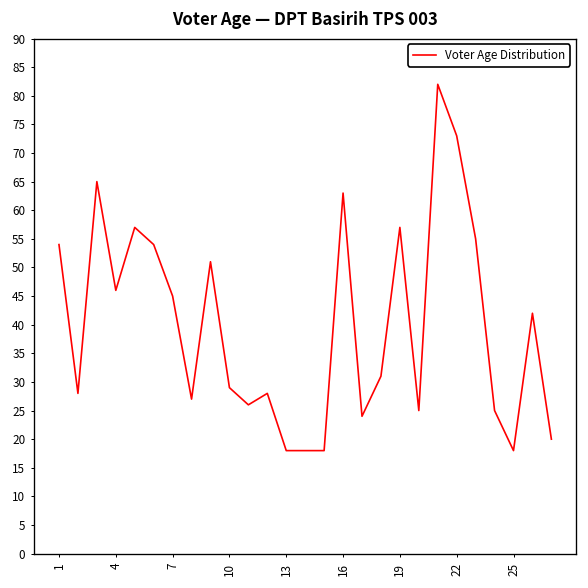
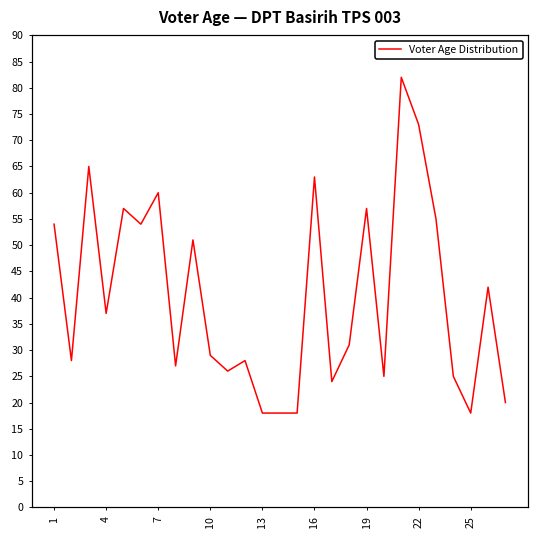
  {
    "1": 54,
-   "4": 46,
-   "7": 45,
+   "4": 37,
+   "7": 60,
    "10": 29,
    "13": 18,
    "16": 63,
    "19": 57,
    "22": 73,
    "25": 18
  }
